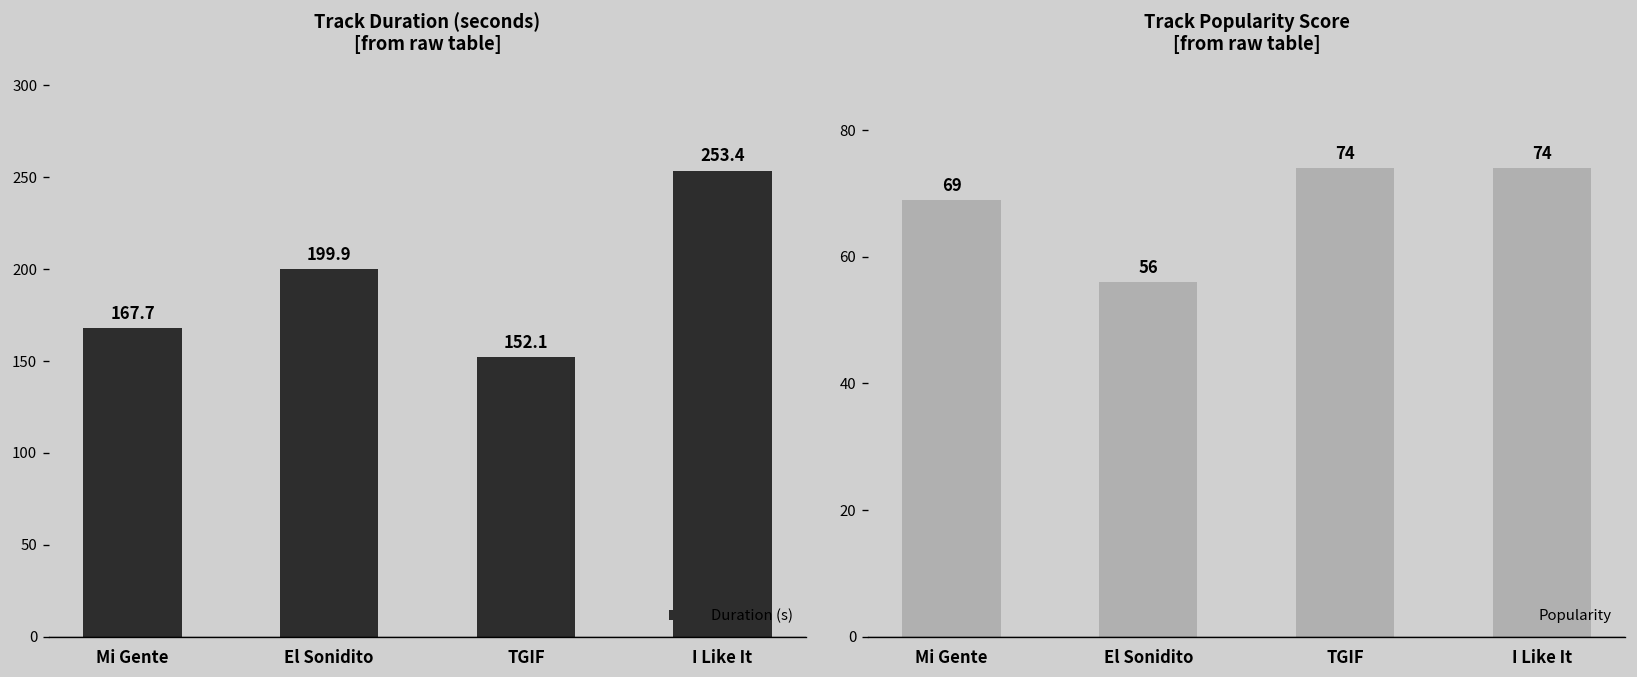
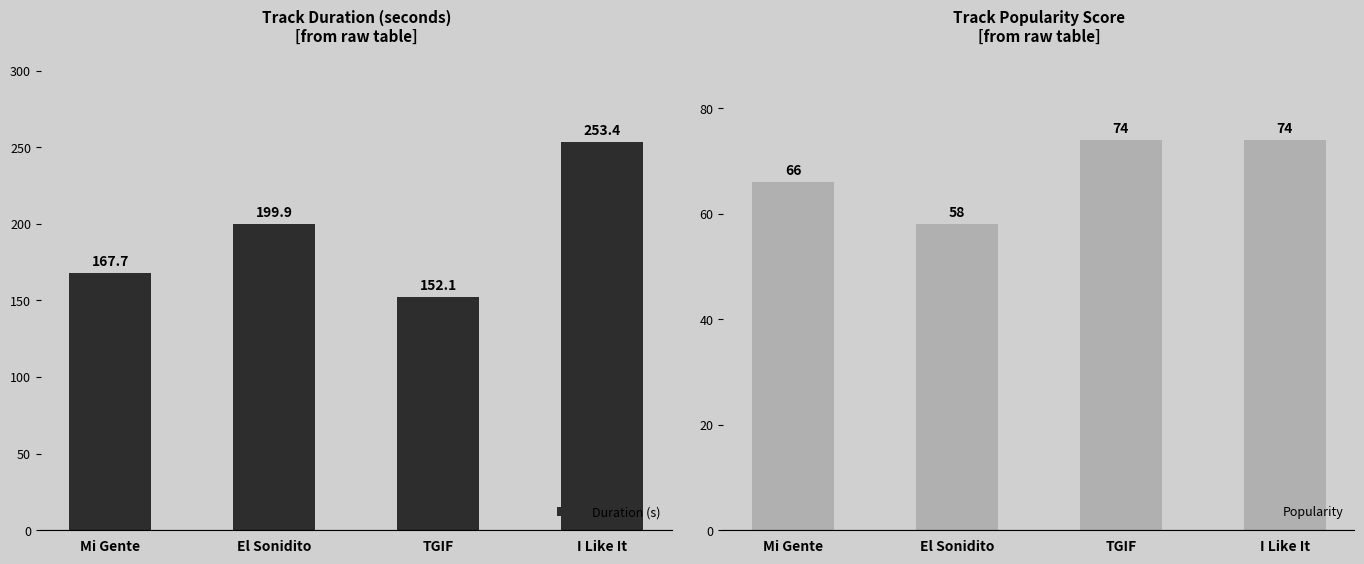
  {
    "Track Duration (seconds) [from raw table]": {
      "Mi Gente": 167.7,
      "El Sonidito": 199.9,
      "TGIF": 152.1,
      "I Like It": 253.4
    },
    "Track Popularity Score [from raw table]": {
-     "Mi Gente": 69,
-     "El Sonidito": 56,
+     "Mi Gente": 66,
+     "El Sonidito": 58,
      "TGIF": 74,
      "I Like It": 74
    }
  }
